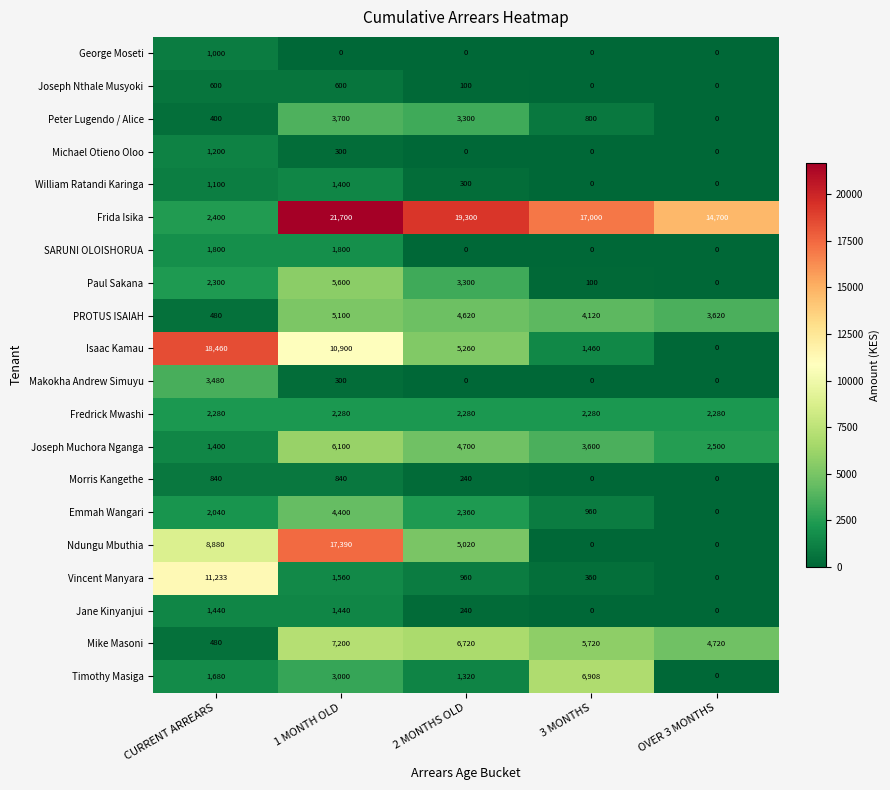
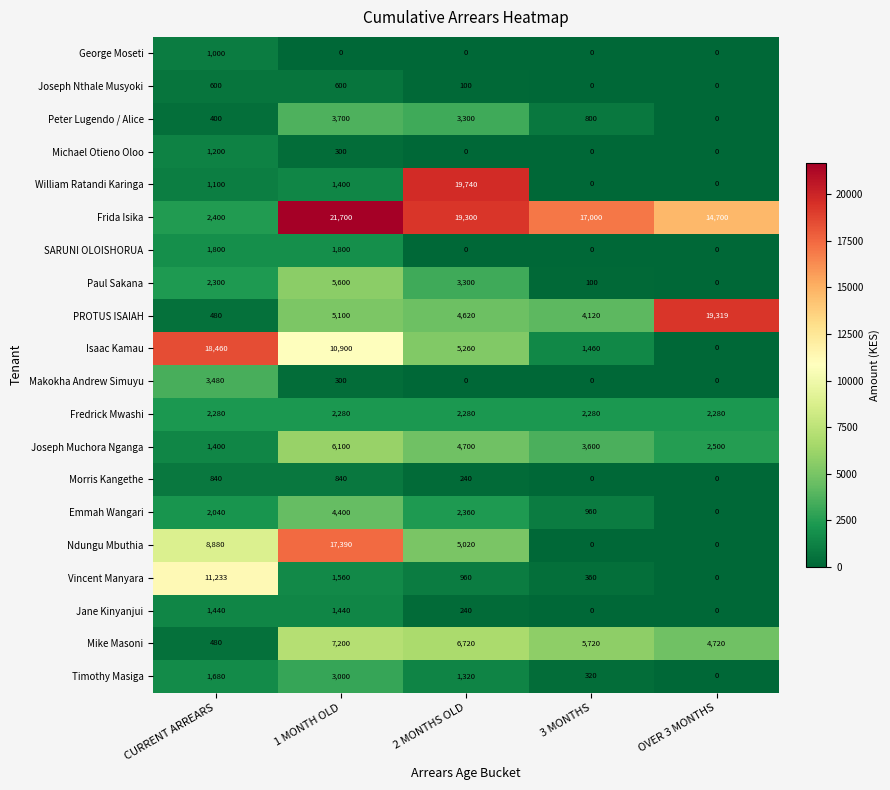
  {
    "George Moseti": {
      "CURRENT ARREARS": "1,000",
      "1 MONTH OLD": "0",
      "2 MONTHS OLD": "0",
      "3 MONTHS": "0",
      "OVER 3 MONTHS": "0"
    },
    "Joseph Nthale Musyoki": {
      "CURRENT ARREARS": "600",
      "1 MONTH OLD": "600",
      "2 MONTHS OLD": "100",
      "3 MONTHS": "0",
      "OVER 3 MONTHS": "0"
    },
    "Peter Lugendo / Alice": {
      "CURRENT ARREARS": "400",
      "1 MONTH OLD": "3,700",
      "2 MONTHS OLD": "3,300",
      "3 MONTHS": "800",
      "OVER 3 MONTHS": "0"
    },
    "Michael Otieno Oloo": {
      "CURRENT ARREARS": "1,200",
      "1 MONTH OLD": "300",
      "2 MONTHS OLD": "0",
      "3 MONTHS": "0",
      "OVER 3 MONTHS": "0"
    },
    "William Ratandi Karinga": {
      "CURRENT ARREARS": "1,100",
      "1 MONTH OLD": "1,400",
-     "2 MONTHS OLD": "300",
+     "2 MONTHS OLD": "19,740",
      "3 MONTHS": "0",
      "OVER 3 MONTHS": "0"
    },
    "Frida Isika": {
      "CURRENT ARREARS": "2,400",
      "1 MONTH OLD": "21,700",
      "2 MONTHS OLD": "19,300",
      "3 MONTHS": "17,000",
      "OVER 3 MONTHS": "14,700"
    },
    "SARUNI OLOISHORUA": {
      "CURRENT ARREARS": "1,800",
      "1 MONTH OLD": "1,800",
      "2 MONTHS OLD": "0",
      "3 MONTHS": "0",
      "OVER 3 MONTHS": "0"
    },
    "Paul Sakana": {
      "CURRENT ARREARS": "2,300",
      "1 MONTH OLD": "5,600",
      "2 MONTHS OLD": "3,300",
      "3 MONTHS": "100",
      "OVER 3 MONTHS": "0"
    },
    "PROTUS ISAIAH": {
      "CURRENT ARREARS": "480",
      "1 MONTH OLD": "5,100",
      "2 MONTHS OLD": "4,620",
      "3 MONTHS": "4,120",
-     "OVER 3 MONTHS": "3,620"
+     "OVER 3 MONTHS": "19,319"
    },
    "Isaac Kamau": {
      "CURRENT ARREARS": "18,460",
      "1 MONTH OLD": "10,900",
      "2 MONTHS OLD": "5,260",
      "3 MONTHS": "1,460",
      "OVER 3 MONTHS": "0"
    },
    "Makokha Andrew Simuyu": {
      "CURRENT ARREARS": "3,480",
      "1 MONTH OLD": "300",
      "2 MONTHS OLD": "0",
      "3 MONTHS": "0",
      "OVER 3 MONTHS": "0"
    },
    "Fredrick Mwashi": {
      "CURRENT ARREARS": "2,280",
      "1 MONTH OLD": "2,280",
      "2 MONTHS OLD": "2,280",
      "3 MONTHS": "2,280",
      "OVER 3 MONTHS": "2,280"
    },
    "Joseph Muchora Nganga": {
      "CURRENT ARREARS": "1,400",
      "1 MONTH OLD": "6,100",
      "2 MONTHS OLD": "4,700",
      "3 MONTHS": "3,600",
      "OVER 3 MONTHS": "2,500"
    },
    "Morris Kangethe": {
      "CURRENT ARREARS": "840",
      "1 MONTH OLD": "840",
      "2 MONTHS OLD": "240",
      "3 MONTHS": "0",
      "OVER 3 MONTHS": "0"
    },
    "Emmah Wangari": {
      "CURRENT ARREARS": "2,040",
      "1 MONTH OLD": "4,400",
      "2 MONTHS OLD": "2,360",
      "3 MONTHS": "960",
      "OVER 3 MONTHS": "0"
    },
    "Ndungu Mbuthia": {
      "CURRENT ARREARS": "8,880",
      "1 MONTH OLD": "17,390",
      "2 MONTHS OLD": "5,020",
      "3 MONTHS": "0",
      "OVER 3 MONTHS": "0"
    },
    "Vincent Manyara": {
      "CURRENT ARREARS": "11,233",
      "1 MONTH OLD": "1,560",
      "2 MONTHS OLD": "960",
      "3 MONTHS": "360",
      "OVER 3 MONTHS": "0"
    },
    "Jane Kinyanjui": {
      "CURRENT ARREARS": "1,440",
      "1 MONTH OLD": "1,440",
      "2 MONTHS OLD": "240",
      "3 MONTHS": "0",
      "OVER 3 MONTHS": "0"
    },
    "Mike Masoni": {
      "CURRENT ARREARS": "480",
      "1 MONTH OLD": "7,200",
      "2 MONTHS OLD": "6,720",
      "3 MONTHS": "5,720",
      "OVER 3 MONTHS": "4,720"
    },
    "Timothy Masiga": {
      "CURRENT ARREARS": "1,680",
      "1 MONTH OLD": "3,000",
      "2 MONTHS OLD": "1,320",
-     "3 MONTHS": "6,908",
+     "3 MONTHS": "320",
      "OVER 3 MONTHS": "0"
    }
  }
